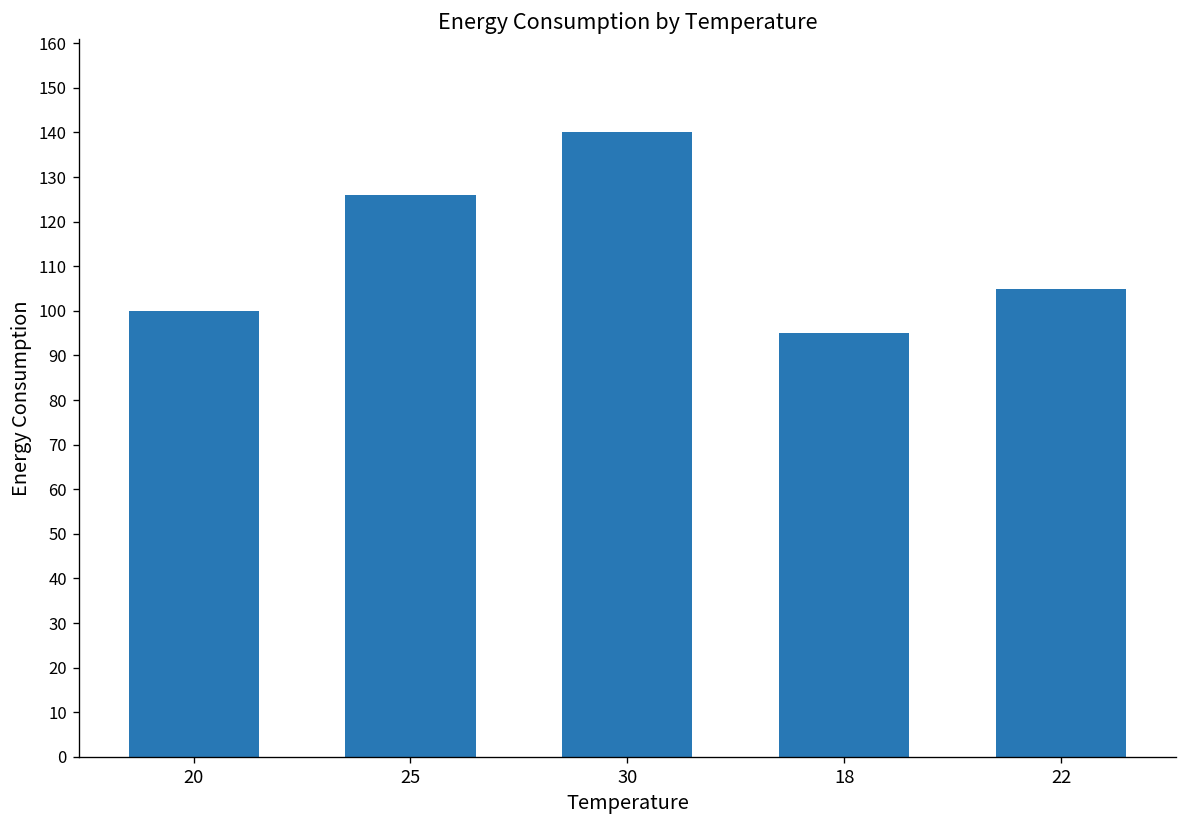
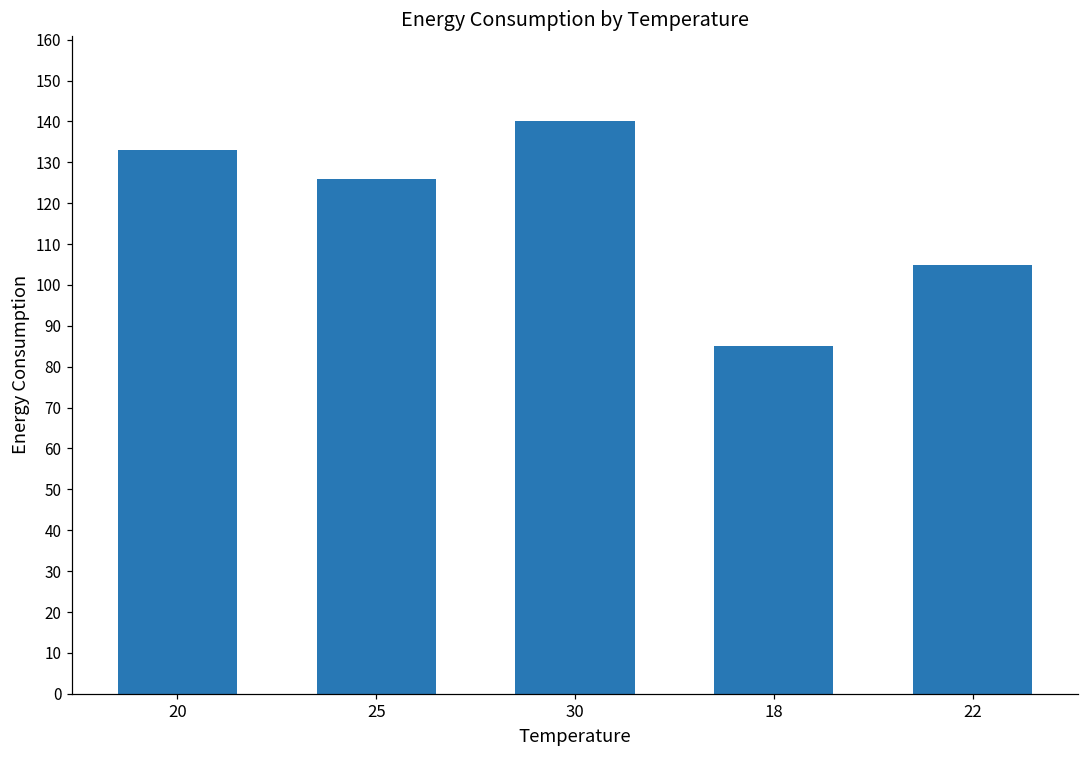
  {
-   "20": 100,
+   "20": 133,
    "25": 126,
    "30": 140,
-   "18": 95,
+   "18": 85,
    "22": 105
  }
